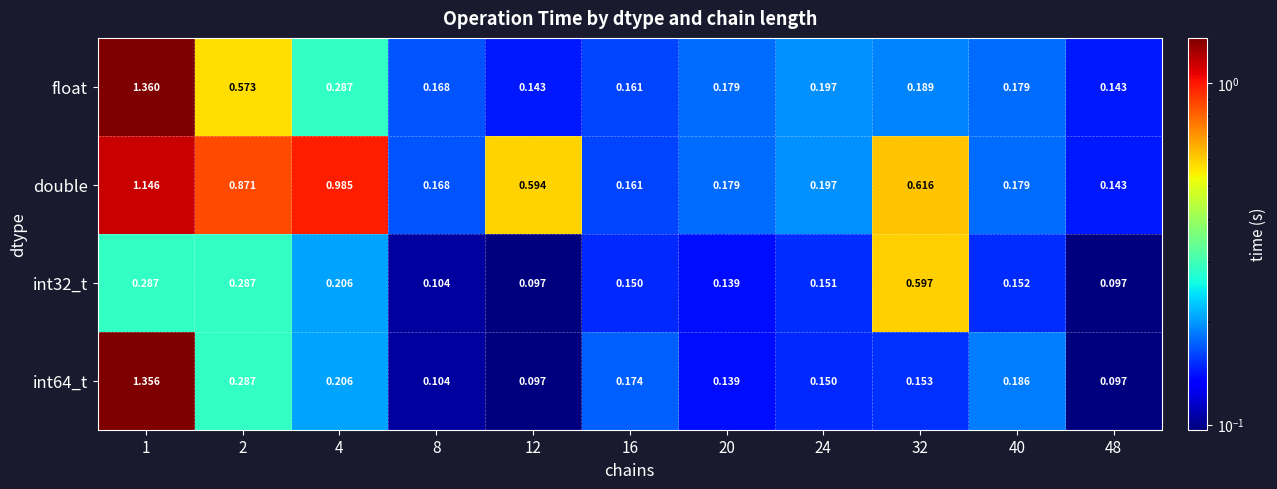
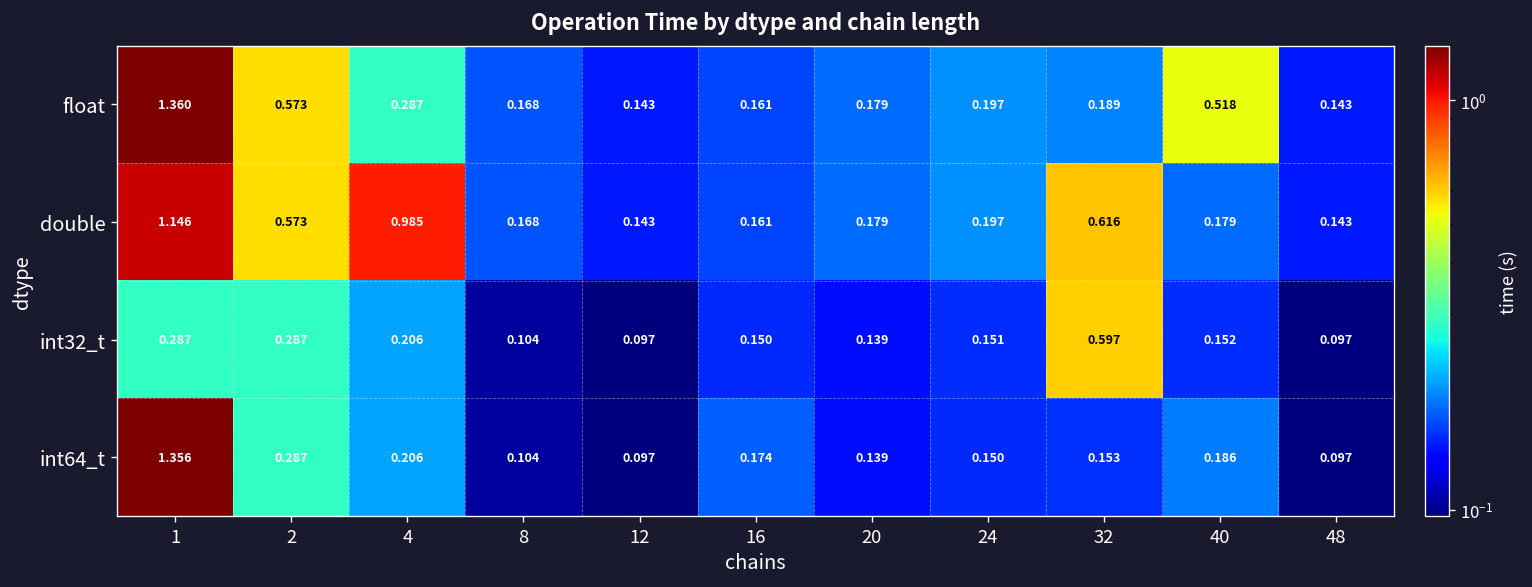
  {
    "float": {
      "1": 1.360,
      "2": 0.573,
      "4": 0.287,
      "8": 0.168,
      "12": 0.143,
      "16": 0.161,
      "20": 0.179,
      "24": 0.197,
      "32": 0.189,
-     "40": 0.179,
+     "40": 0.518,
      "48": 0.143
    },
    "double": {
      "1": 1.146,
-     "2": 0.871,
+     "2": 0.573,
      "4": 0.985,
      "8": 0.168,
-     "12": 0.594,
+     "12": 0.143,
      "16": 0.161,
      "20": 0.179,
      "24": 0.197,
      "32": 0.616,
      "40": 0.179,
      "48": 0.143
    },
    "int32_t": {
      "1": 0.287,
      "2": 0.287,
      "4": 0.206,
      "8": 0.104,
      "12": 0.097,
      "16": 0.150,
      "20": 0.139,
      "24": 0.151,
      "32": 0.597,
      "40": 0.152,
      "48": 0.097
    },
    "int64_t": {
      "1": 1.356,
      "2": 0.287,
      "4": 0.206,
      "8": 0.104,
      "12": 0.097,
      "16": 0.174,
      "20": 0.139,
      "24": 0.150,
      "32": 0.153,
      "40": 0.186,
      "48": 0.097
    }
  }
